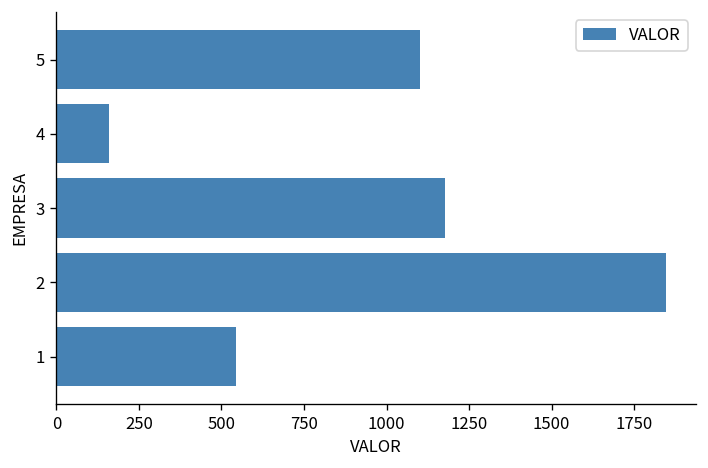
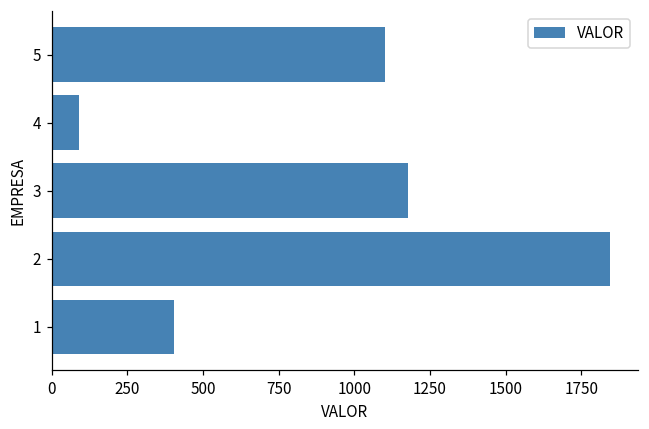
  {
    "5": 1100,
-   "4": 160,
+   "4": 90,
    "3": 1180,
    "2": 1850,
-   "1": 540
+   "1": 400
  }
